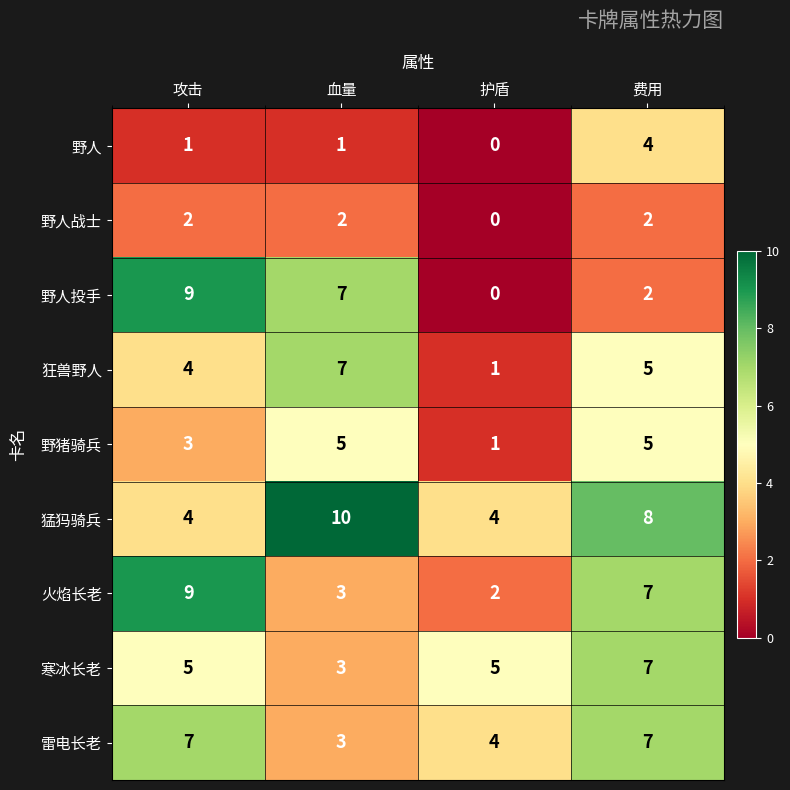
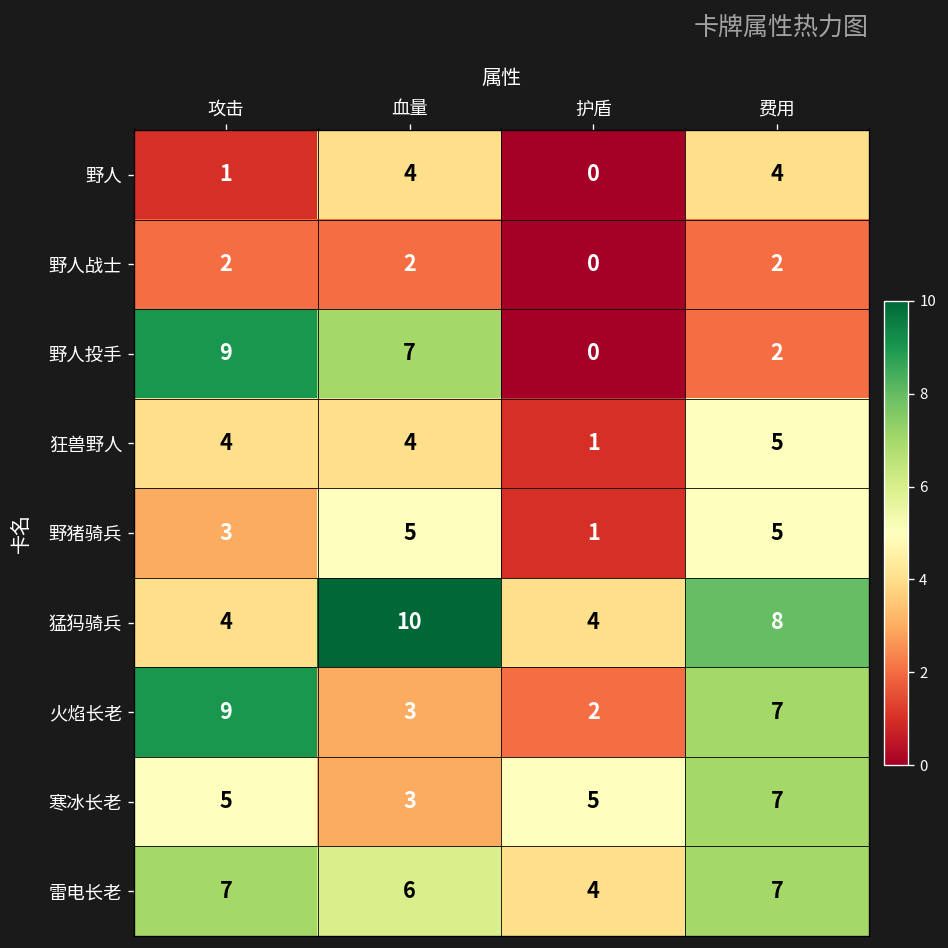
  {
    "野人": {
      "攻击": 1,
-     "血量": 1,
+     "血量": 4,
      "护盾": 0,
      "费用": 4
    },
    "野人战士": {
      "攻击": 2,
      "血量": 2,
      "护盾": 0,
      "费用": 2
    },
    "野人投手": {
      "攻击": 9,
      "血量": 7,
      "护盾": 0,
      "费用": 2
    },
    "狂兽野人": {
      "攻击": 4,
-     "血量": 7,
+     "血量": 4,
      "护盾": 1,
      "费用": 5
    },
    "野猪骑兵": {
      "攻击": 3,
      "血量": 5,
      "护盾": 1,
      "费用": 5
    },
    "猛犸骑兵": {
      "攻击": 4,
      "血量": 10,
      "护盾": 4,
      "费用": 8
    },
    "火焰长老": {
      "攻击": 9,
      "血量": 3,
      "护盾": 2,
      "费用": 7
    },
    "寒冰长老": {
      "攻击": 5,
      "血量": 3,
      "护盾": 5,
      "费用": 7
    },
    "雷电长老": {
      "攻击": 7,
-     "血量": 3,
+     "血量": 6,
      "护盾": 4,
      "费用": 7
    }
  }
